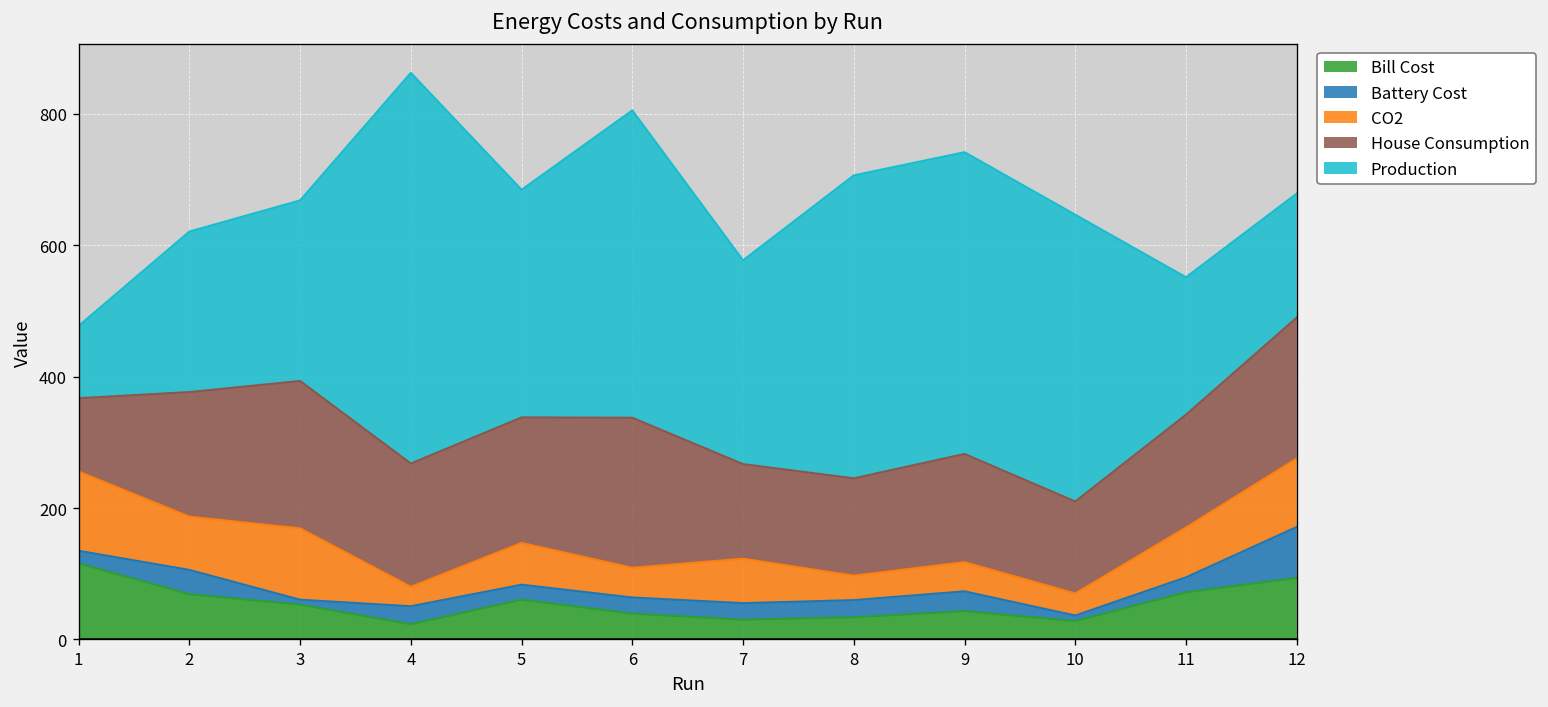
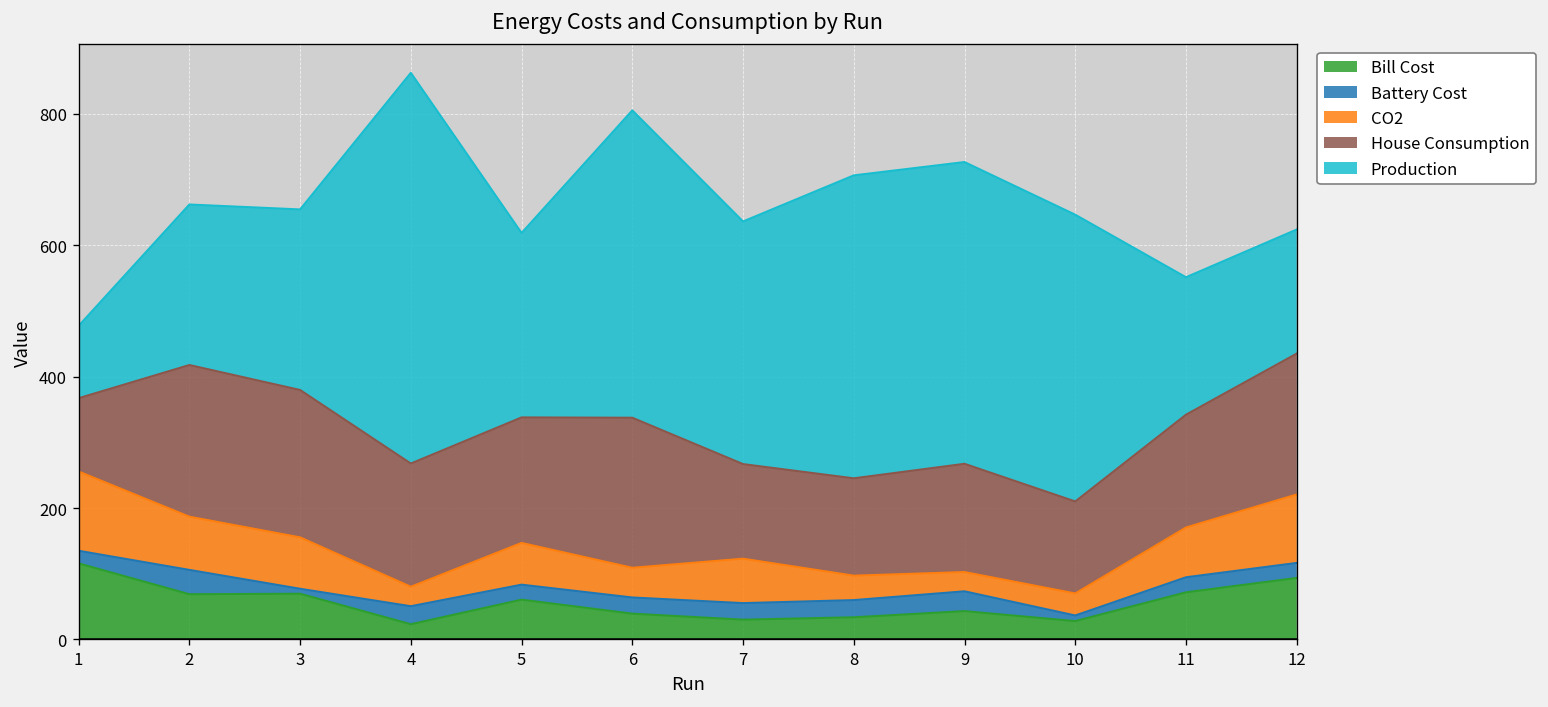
  {
    "Bill Cost": {
      "1": 120,
      "2": 70,
-     "3": 50,
+     "3": 70,
      "4": 20,
      "5": 60,
      "6": 40,
      "7": 30,
      "8": 30,
      "9": 40,
      "10": 30,
      "11": 70,
      "12": 90
    },
    "Battery Cost": {
      "1": 20,
      "2": 40,
      "3": 10,
      "4": 30,
      "5": 20,
      "6": 20,
      "7": 30,
      "8": 30,
      "9": 30,
      "10": 10,
      "11": 20,
-     "12": 80
+     "12": 20
    },
    "CO2": {
      "1": 120,
      "2": 80,
-     "3": 110,
+     "3": 80,
      "4": 30,
      "5": 60,
      "6": 50,
      "7": 70,
      "8": 40,
-     "9": 40,
+     "9": 30,
      "10": 30,
      "11": 80,
      "12": 100
    },
    "House Consumption": {
      "1": 110,
-     "2": 190,
+     "2": 230,
      "3": 220,
      "4": 190,
      "5": 190,
      "6": 230,
      "7": 140,
      "8": 150,
      "9": 160,
      "10": 140,
      "11": 170,
      "12": 210
    },
    "Production": {
      "1": 110,
      "2": 240,
      "3": 270,
      "4": 590,
-     "5": 350,
+     "5": 280,
      "6": 470,
-     "7": 310,
+     "7": 370,
      "8": 460,
      "9": 460,
      "10": 440,
      "11": 210,
      "12": 190
    }
  }
